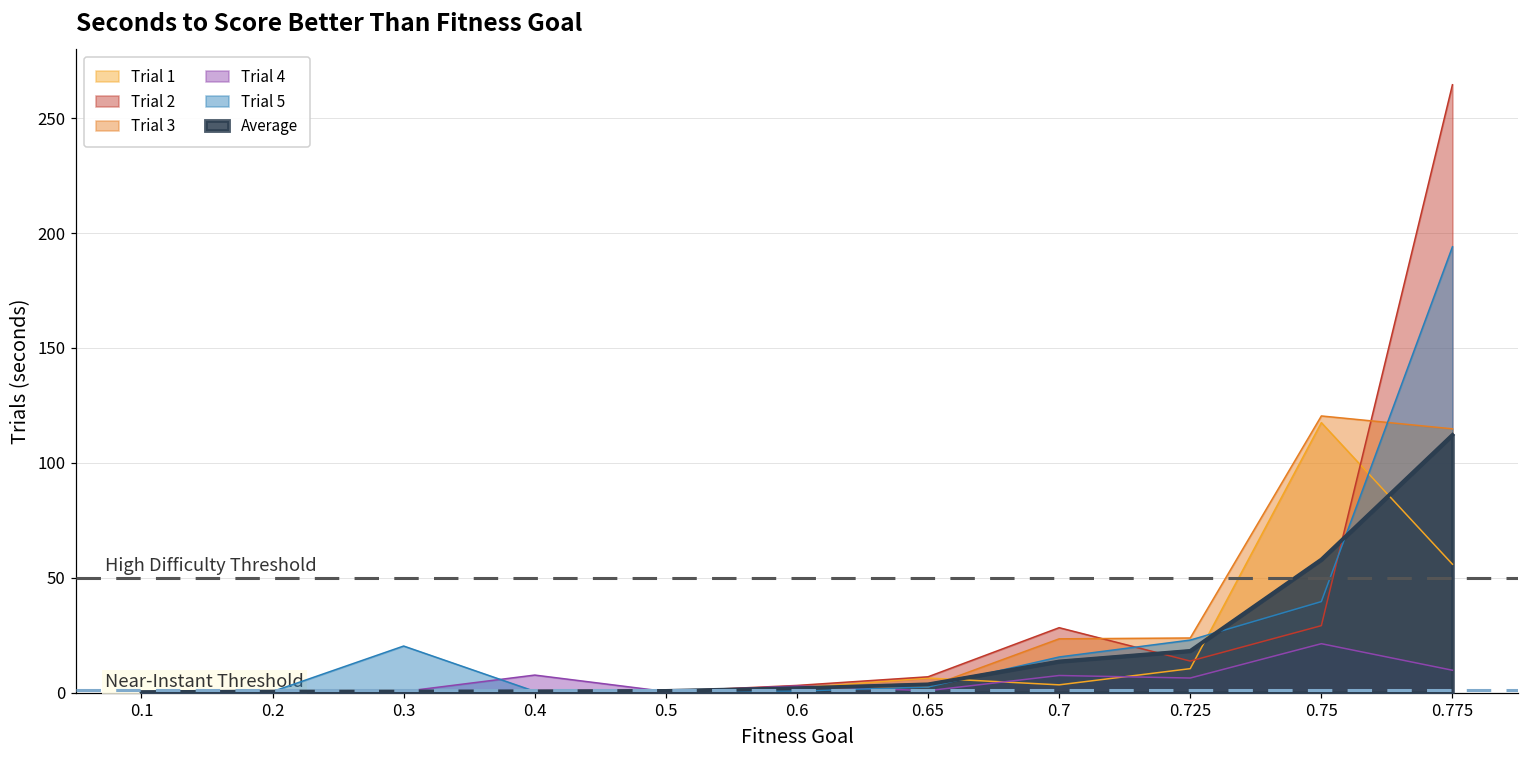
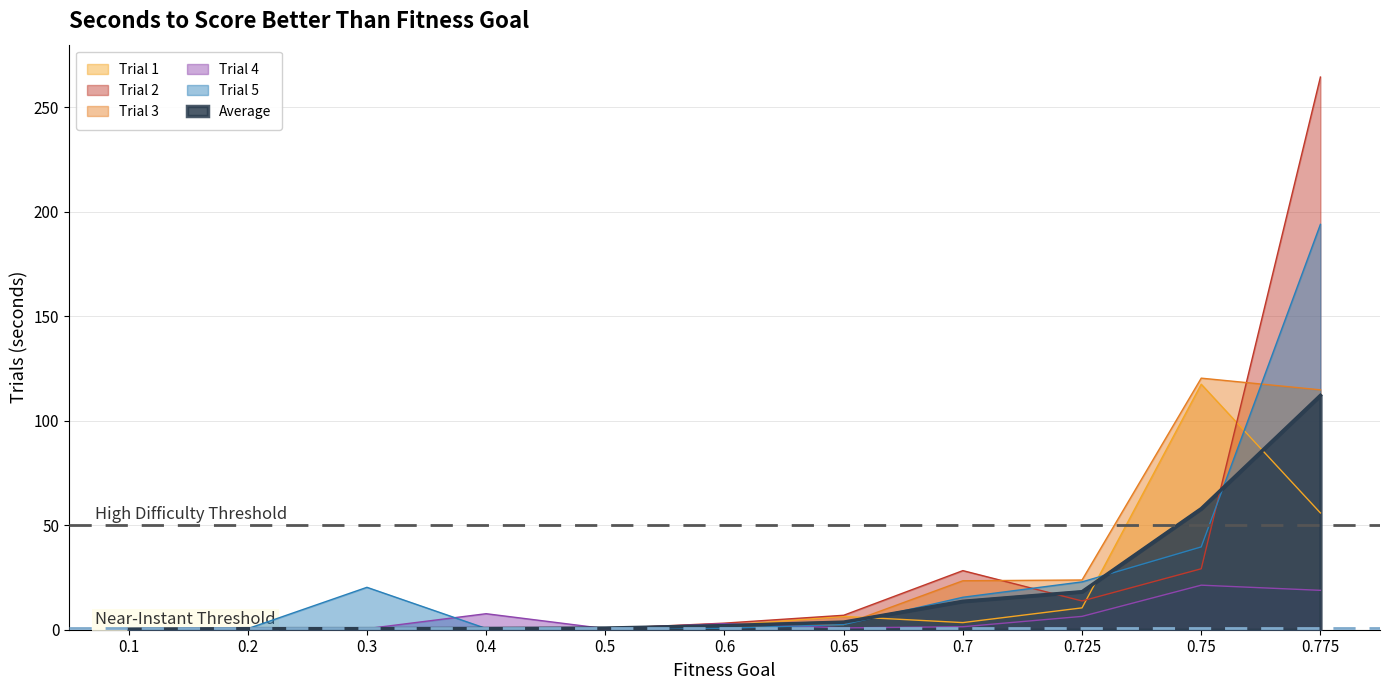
  {
    "Trial 4": {
      "0.4": 8,
      "0.65": 1,
-     "0.7": 7,
+     "0.7": 1,
      "0.725": 6,
      "0.75": 21,
-     "0.775": 10
+     "0.775": 19
    },
    "Trial 5": {
      "0.3": 20,
      "0.7": 16,
      "0.75": 40,
      "0.775": 194
    },
    "Average": {
      "0.7": 14,
      "0.725": 18,
      "0.75": 58,
      "0.775": 112
    }
  }
